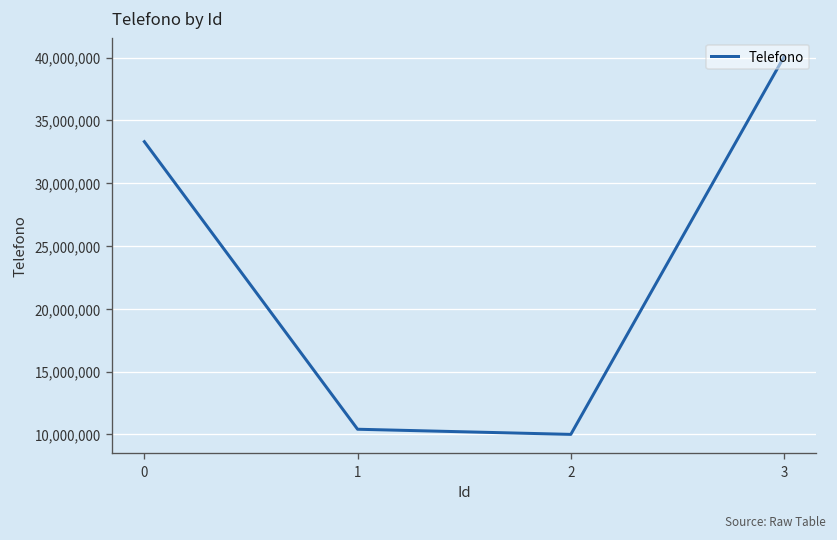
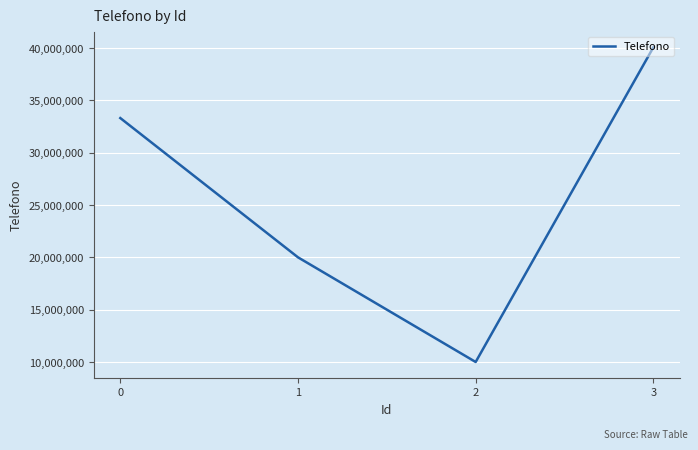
  {
    "0": "33,300,000",
-   "1": "10,400,000",
+   "1": "20,000,000",
    "2": "10,000,000"
  }
